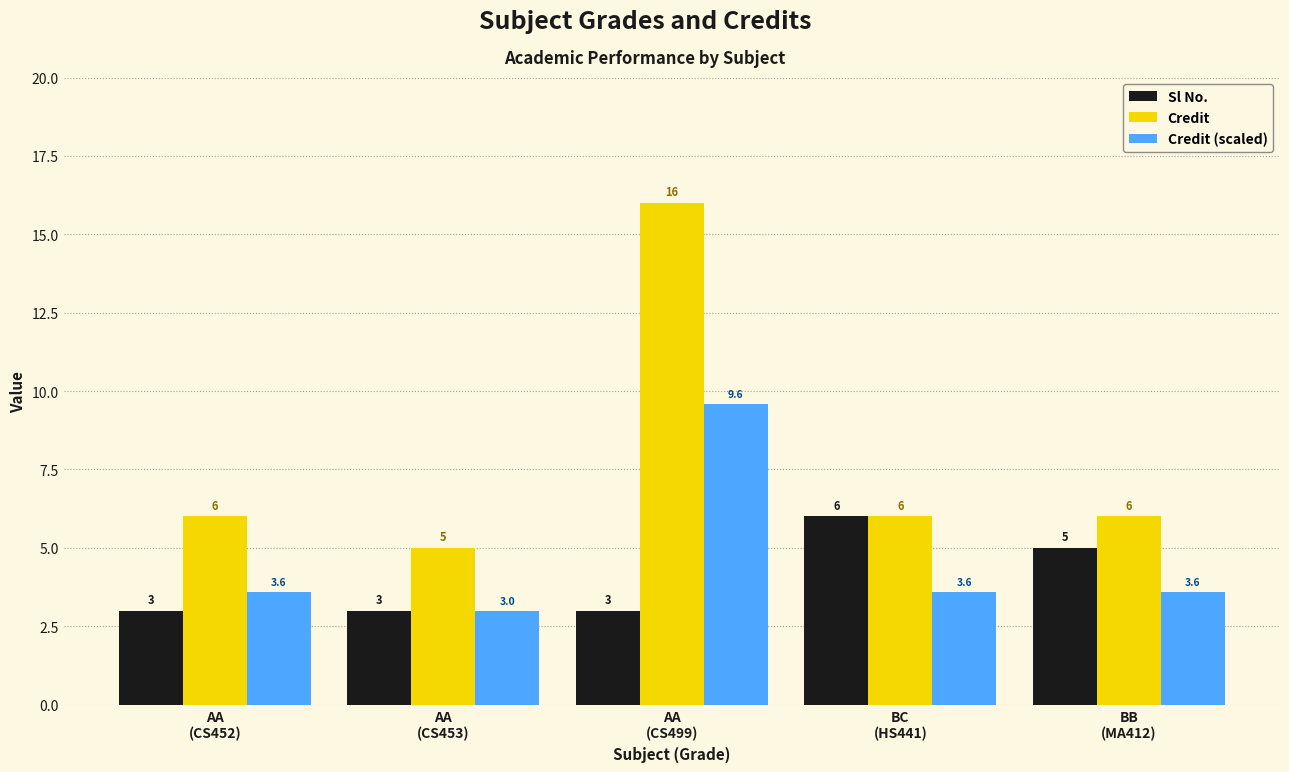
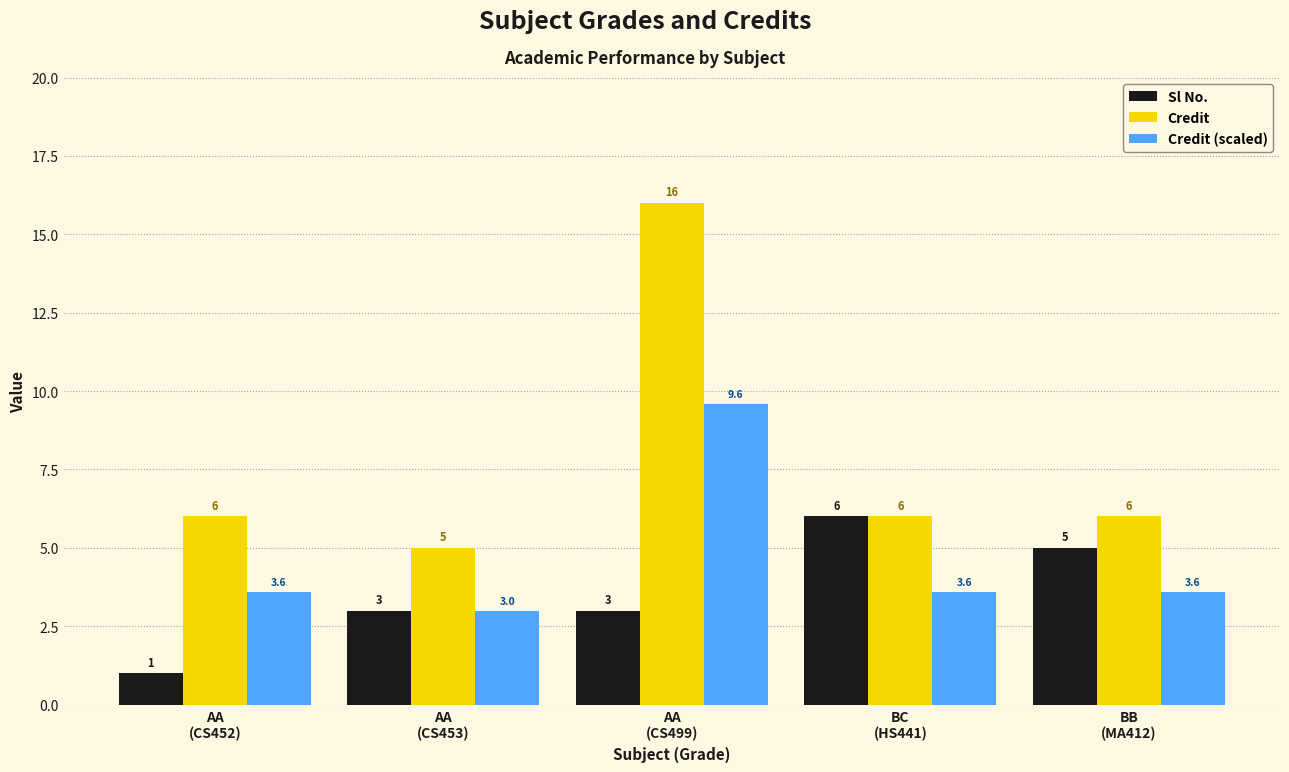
  {
    "Sl No.": {
-     "AA (CS452)": 3,
+     "AA (CS452)": 1,
      "AA (CS453)": 3,
      "AA (CS499)": 3,
      "BC (HS441)": 6,
      "BB (MA412)": 5
    },
    "Credit": {
      "AA (CS452)": 6,
      "AA (CS453)": 5,
      "AA (CS499)": 16,
      "BC (HS441)": 6,
      "BB (MA412)": 6
    },
    "Credit (scaled)": {
      "AA (CS452)": 3.6,
      "AA (CS453)": 3.0,
      "AA (CS499)": 9.6,
      "BC (HS441)": 3.6,
      "BB (MA412)": 3.6
    }
  }
